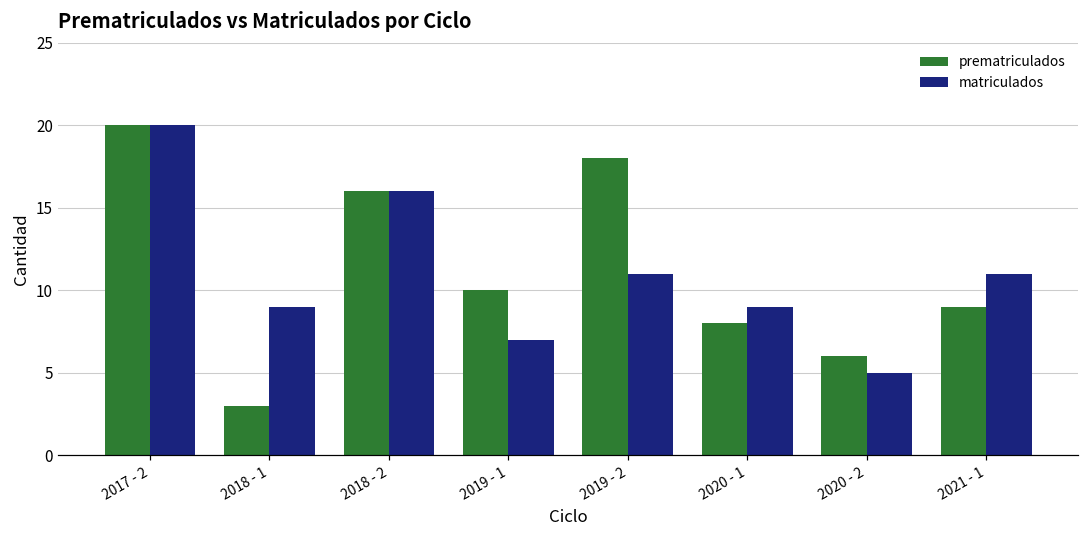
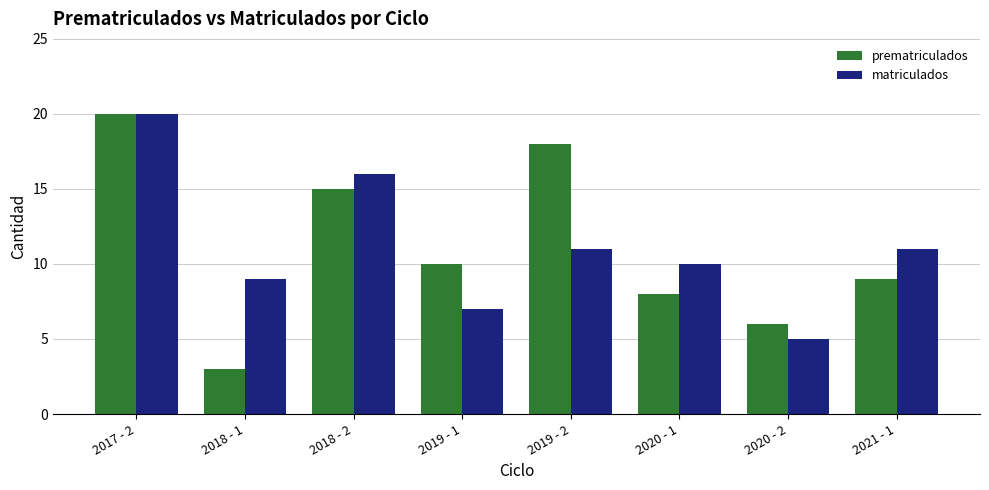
  {
    "prematriculados": {
      "2017 - 2": 20,
      "2018 - 1": 3,
-     "2018 - 2": 16,
+     "2018 - 2": 15,
      "2019 - 1": 10,
      "2019 - 2": 18,
      "2020 - 1": 8,
      "2020 - 2": 6,
      "2021 - 1": 9
    },
    "matriculados": {
      "2017 - 2": 20,
      "2018 - 1": 9,
      "2018 - 2": 16,
      "2019 - 1": 7,
      "2019 - 2": 11,
-     "2020 - 1": 9,
+     "2020 - 1": 10,
      "2020 - 2": 5,
      "2021 - 1": 11
    }
  }
